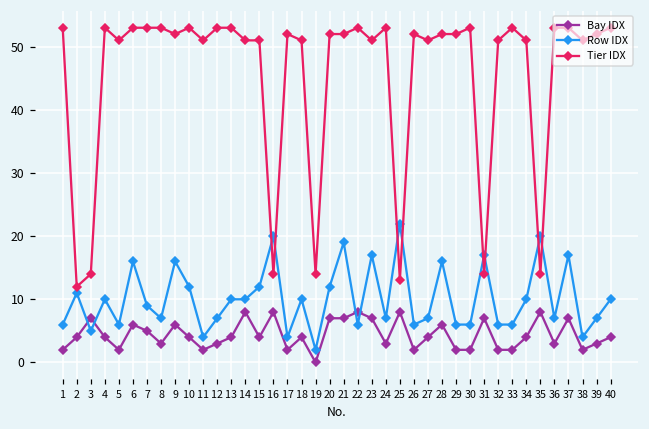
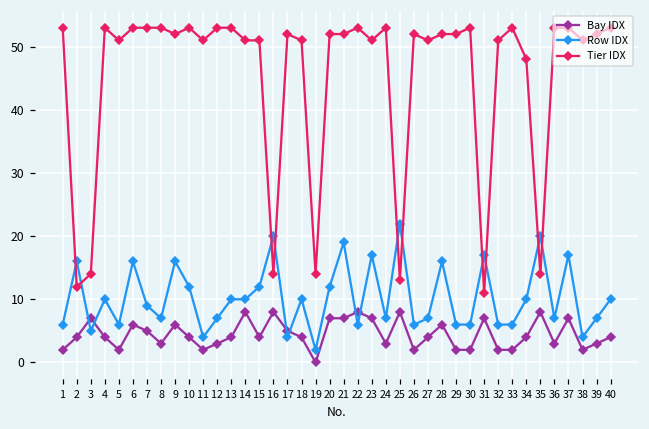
  {
    "Bay IDX": {
      "1": 2,
      "2": 4,
      "3": 7,
      "4": 4,
      "5": 2,
      "6": 6,
      "7": 5,
      "8": 3,
      "9": 6,
      "10": 4,
      "11": 2,
      "12": 3,
      "13": 4,
      "14": 8,
      "15": 4,
      "16": 8,
-     "17": 2,
+     "17": 5,
      "18": 4,
      "19": 0,
      "20": 7,
      "21": 7,
      "22": 8,
      "23": 7,
      "24": 3,
      "25": 8,
      "26": 2,
      "27": 4,
      "28": 6,
      "29": 2,
      "30": 2,
      "31": 7,
      "32": 2,
      "33": 2,
      "34": 4,
      "35": 8,
      "36": 3,
      "37": 7,
      "38": 2,
      "39": 3,
      "40": 4
    },
    "Row IDX": {
      "1": 6,
-     "2": 11,
+     "2": 16,
      "3": 5,
      "4": 10,
      "5": 6,
      "6": 16,
      "7": 9,
      "8": 7,
      "9": 16,
      "10": 12,
      "11": 4,
      "12": 7,
      "13": 10,
      "14": 10,
      "15": 12,
      "16": 20,
      "17": 4,
      "18": 10,
      "19": 2,
      "20": 12,
      "21": 19,
      "22": 6,
      "23": 17,
      "24": 7,
      "25": 22,
      "26": 6,
      "27": 7,
      "28": 16,
      "29": 6,
      "30": 6,
      "31": 17,
      "32": 6,
      "33": 6,
      "34": 10,
      "35": 20,
      "36": 7,
      "37": 17,
      "38": 4,
      "39": 7,
      "40": 10
    },
    "Tier IDX": {
      "1": 53,
      "2": 12,
      "3": 14,
      "4": 53,
      "5": 51,
      "6": 53,
      "7": 53,
      "8": 53,
      "9": 52,
      "10": 53,
      "11": 51,
      "12": 53,
      "13": 53,
      "14": 51,
      "15": 51,
      "16": 14,
      "17": 52,
      "18": 51,
      "19": 14,
      "20": 52,
      "21": 52,
      "22": 53,
      "23": 51,
      "24": 53,
      "25": 13,
      "26": 52,
      "27": 51,
      "28": 52,
      "29": 52,
      "30": 53,
-     "31": 14,
+     "31": 11,
      "32": 51,
      "33": 53,
-     "34": 51,
+     "34": 48,
      "35": 14
    }
  }
